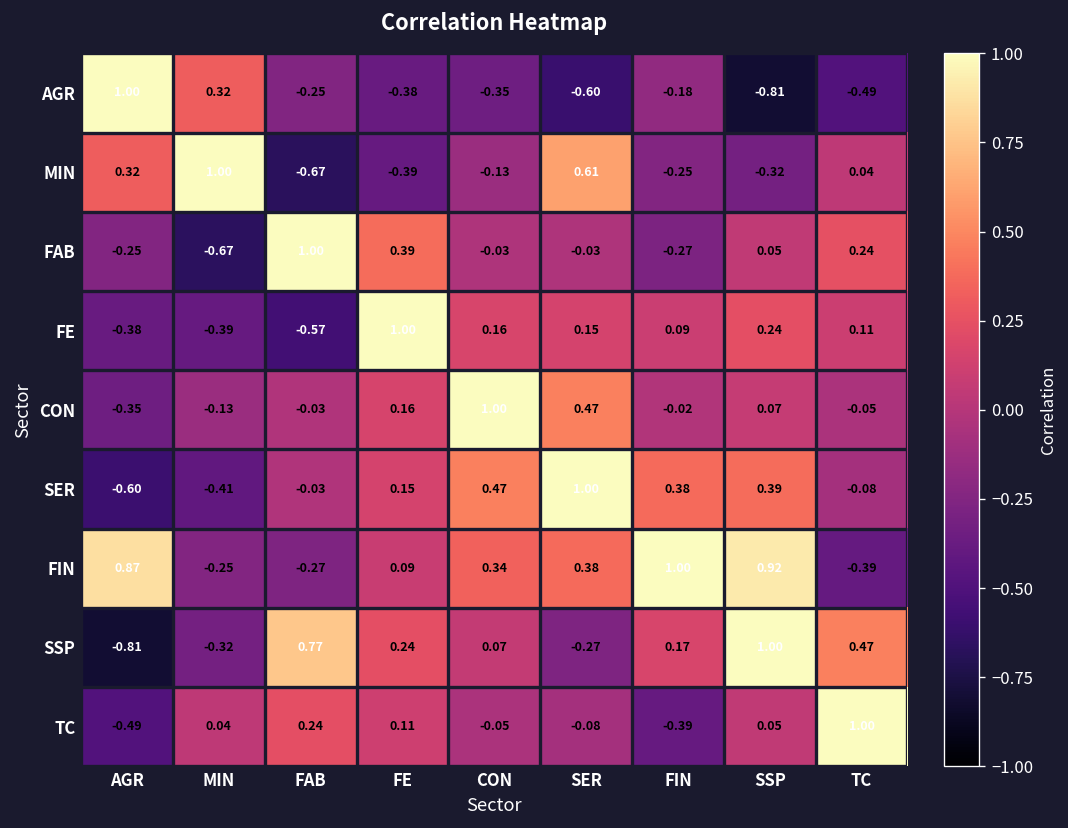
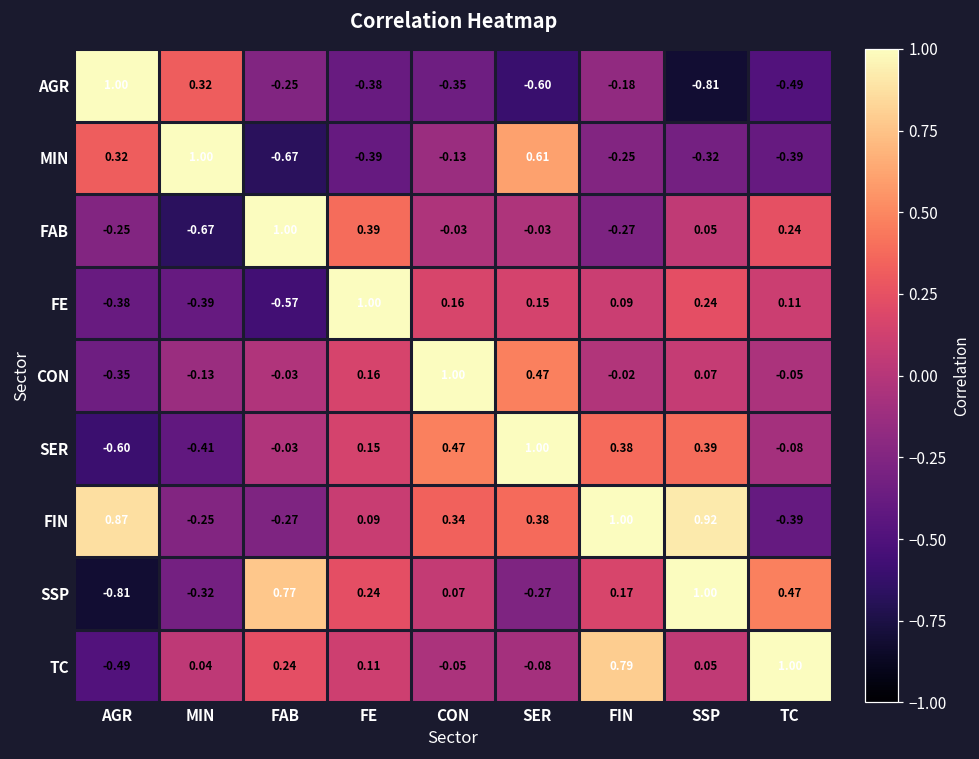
  {
    "AGR": {
      "AGR": 1.00,
      "MIN": 0.32,
      "FAB": -0.25,
      "FE": -0.38,
      "CON": -0.35,
      "SER": -0.60,
      "FIN": -0.18,
      "SSP": -0.81,
      "TC": -0.49
    },
    "MIN": {
      "AGR": 0.32,
      "MIN": 1.00,
      "FAB": -0.67,
      "FE": -0.39,
      "CON": -0.13,
      "SER": 0.61,
      "FIN": -0.25,
      "SSP": -0.32,
-     "TC": 0.04
+     "TC": -0.39
    },
    "FAB": {
      "AGR": -0.25,
      "MIN": -0.67,
      "FAB": 1.00,
      "FE": 0.39,
      "CON": -0.03,
      "SER": -0.03,
      "FIN": -0.27,
      "SSP": 0.05,
      "TC": 0.24
    },
    "FE": {
      "AGR": -0.38,
      "MIN": -0.39,
      "FAB": -0.57,
      "FE": 1.00,
      "CON": 0.16,
      "SER": 0.15,
      "FIN": 0.09,
      "SSP": 0.24,
      "TC": 0.11
    },
    "CON": {
      "AGR": -0.35,
      "MIN": -0.13,
      "FAB": -0.03,
      "FE": 0.16,
      "CON": 1.00,
      "SER": 0.47,
      "FIN": -0.02,
      "SSP": 0.07,
      "TC": -0.05
    },
    "SER": {
      "AGR": -0.60,
      "MIN": -0.41,
      "FAB": -0.03,
      "FE": 0.15,
      "CON": 0.47,
      "SER": 1.00,
      "FIN": 0.38,
      "SSP": 0.39,
      "TC": -0.08
    },
    "FIN": {
      "AGR": 0.87,
      "MIN": -0.25,
      "FAB": -0.27,
      "FE": 0.09,
      "CON": 0.34,
      "SER": 0.38,
      "FIN": 1.00,
      "SSP": 0.92,
      "TC": -0.39
    },
    "SSP": {
      "AGR": -0.81,
      "MIN": -0.32,
      "FAB": 0.77,
      "FE": 0.24,
      "CON": 0.07,
      "SER": -0.27,
      "FIN": 0.17,
      "SSP": 1.00,
      "TC": 0.47
    },
    "TC": {
      "AGR": -0.49,
      "MIN": 0.04,
      "FAB": 0.24,
      "FE": 0.11,
      "CON": -0.05,
      "SER": -0.08,
-     "FIN": -0.39,
+     "FIN": 0.79,
      "SSP": 0.05,
      "TC": 1.00
    }
  }
